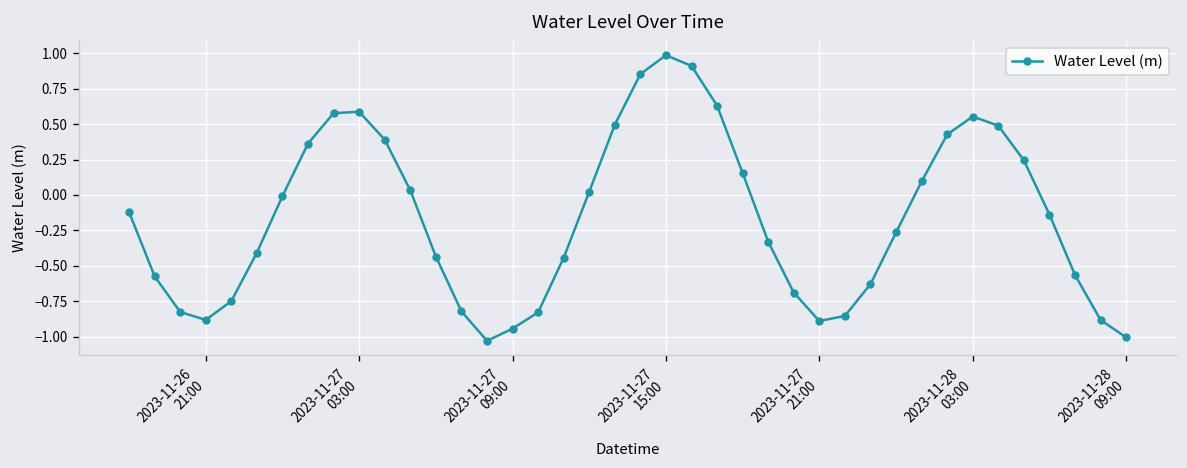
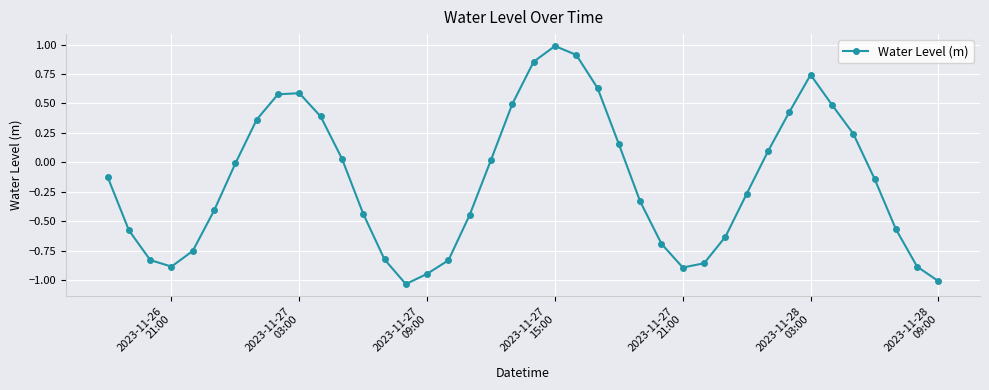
  {
    "2023-11-26 21:00": -0.88,
    "2023-11-27 03:00": 0.59,
    "2023-11-27 09:00": -0.94,
    "2023-11-27 15:00": 0.99,
    "2023-11-27 21:00": -0.89,
-   "2023-11-28 03:00": 0.55,
+   "2023-11-28 03:00": 0.74,
    "2023-11-28 09:00": -1.01
  }
